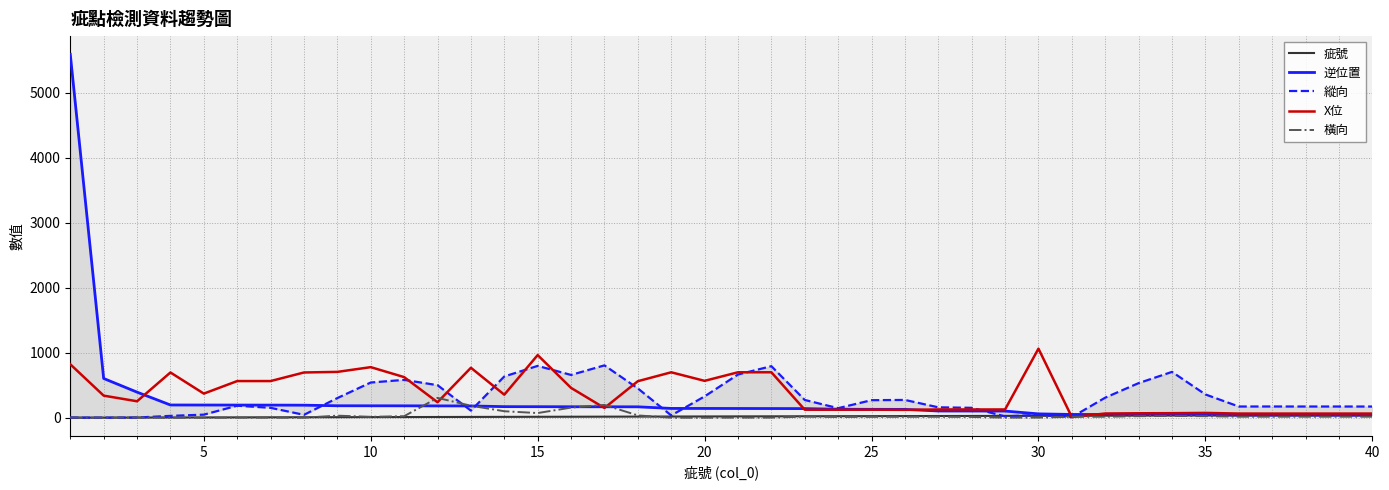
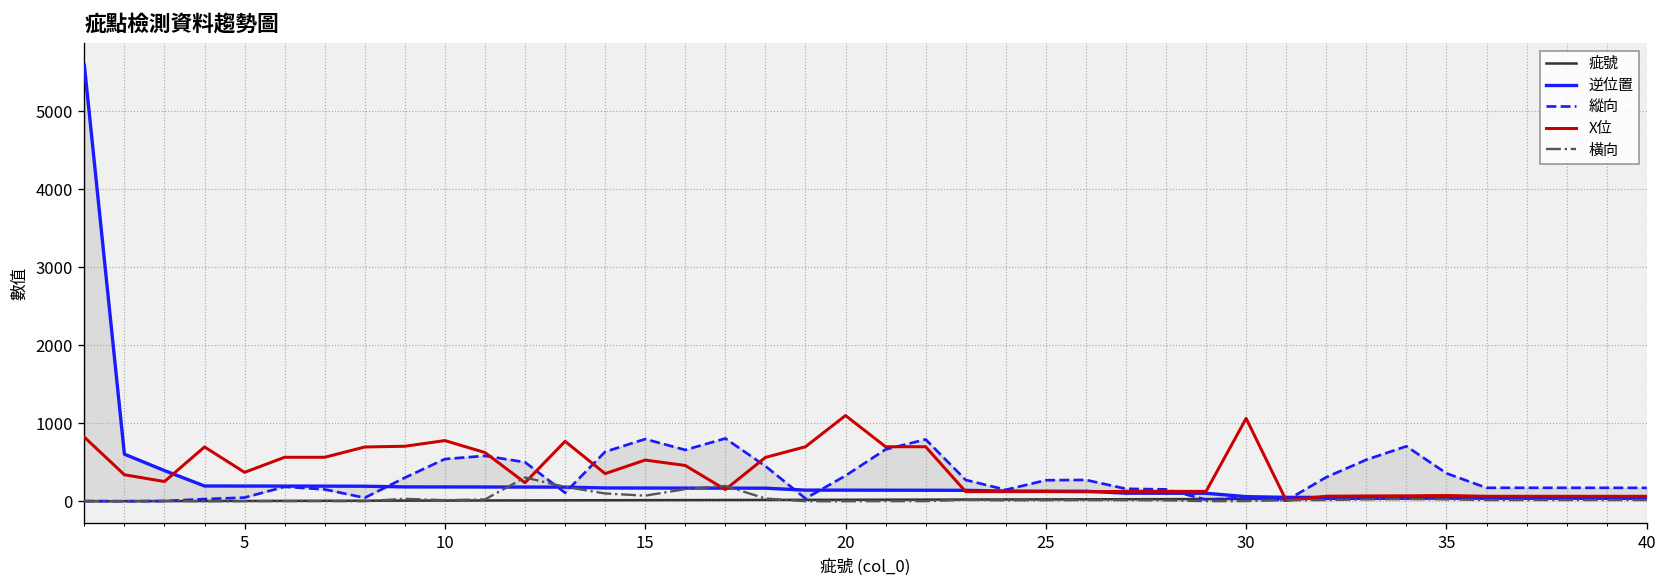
  {
    "X位": {
      "5": 400,
      "10": 800,
-     "15": 1000,
-     "20": 600,
+     "15": 500,
+     "20": 1100,
      "30": 1100
    }
  }
